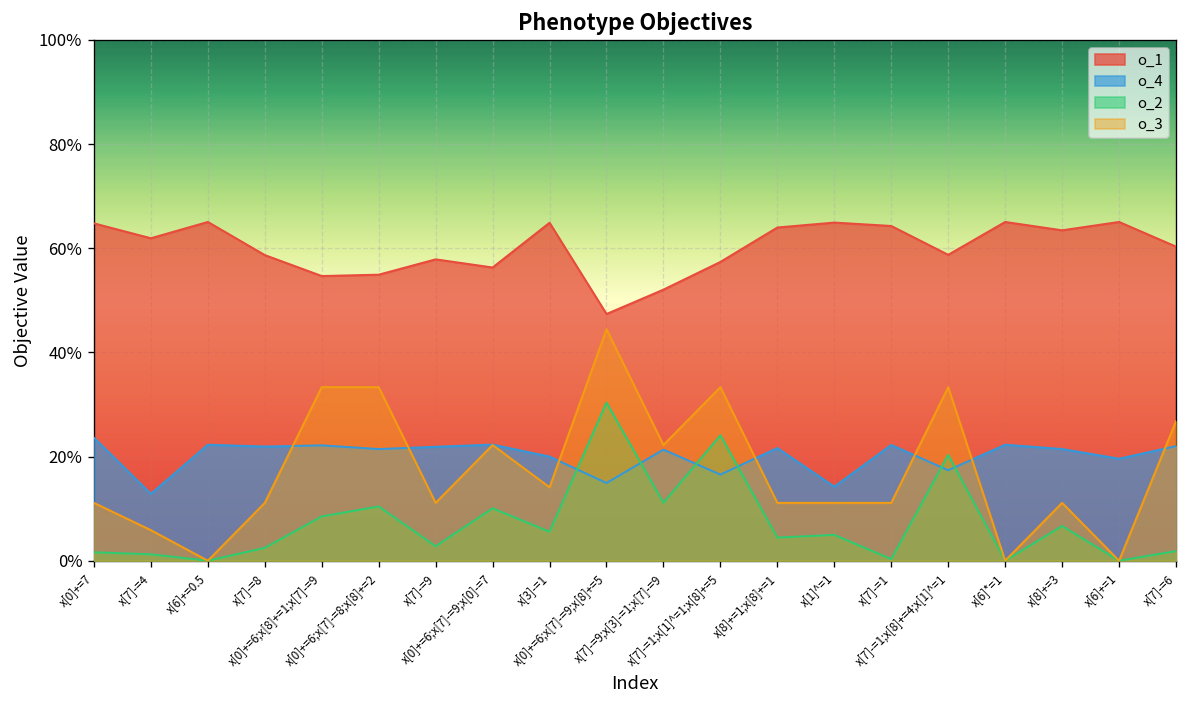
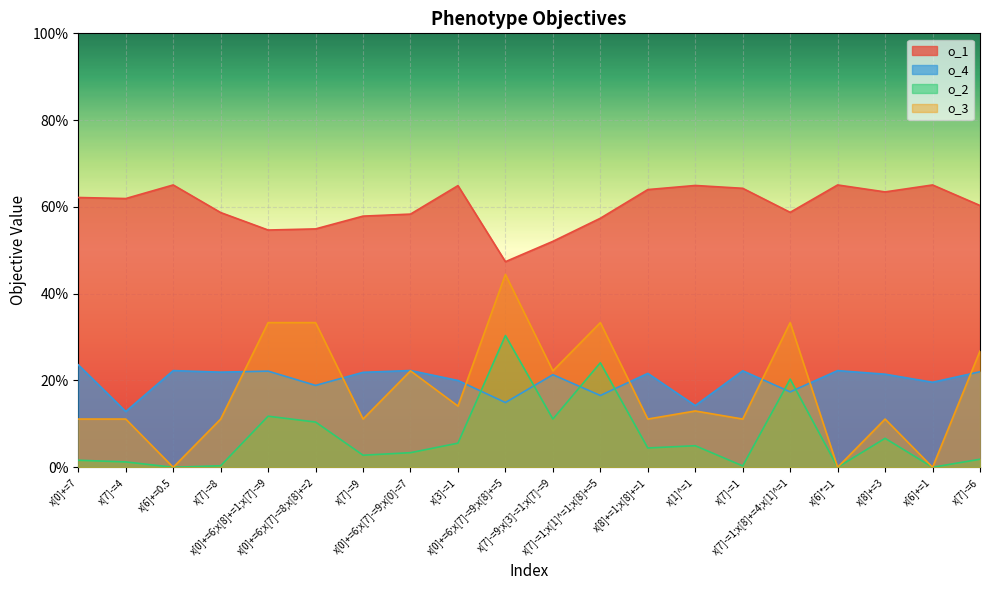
  {
    "o_1": {
-     "x[0]+=7": "65%",
+     "x[0]+=7": "62%",
      "x[7]-=4": "62%",
      "x[6]+=0.5": "65%",
      "x[7]-=8": "59%",
      "x[0]+=6;x[8]+=1;x[7]-=9": "55%",
      "x[0]+=6;x[7]-=8;x[8]+=2": "55%",
      "x[7]-=9": "58%",
-     "x[0]+=6;x[7]-=9;x[0]-=7": "56%",
+     "x[0]+=6;x[7]-=9;x[0]-=7": "58%",
      "x[3]-=1": "65%",
      "x[0]+=6;x[7]-=9;x[8]+=5": "47%",
      "x[7]-=9;x[3]-=1;x[7]-=9": "52%",
      "x[7]-=1;x[1]^=1;x[8]+=5": "57%",
      "x[8]+=1;x[8]+=1": "64%",
      "x[1]^=1": "65%",
      "x[7]-=1": "64%",
      "x[7]-=1;x[8]+=4;x[1]^=1": "59%",
      "x[6]*=1": "65%",
      "x[8]+=3": "63%",
      "x[6]+=1": "65%",
      "x[7]-=6": "60%"
    },
    "o_4": {
      "x[0]+=7": "24%",
      "x[7]-=4": "13%",
      "x[6]+=0.5": "22%",
      "x[7]-=8": "22%",
      "x[0]+=6;x[8]+=1;x[7]-=9": "22%",
-     "x[0]+=6;x[7]-=8;x[8]+=2": "21%",
+     "x[0]+=6;x[7]-=8;x[8]+=2": "19%",
      "x[7]-=9": "22%",
      "x[3]-=1": "20%",
      "x[0]+=6;x[7]-=9;x[8]+=5": "15%",
      "x[7]-=9;x[3]-=1;x[7]-=9": "21%",
      "x[7]-=1;x[1]^=1;x[8]+=5": "17%",
      "x[8]+=1;x[8]+=1": "22%",
      "x[1]^=1": "14%",
      "x[7]-=1": "22%",
      "x[7]-=1;x[8]+=4;x[1]^=1": "17%",
      "x[6]*=1": "22%",
      "x[8]+=3": "21%",
      "x[6]+=1": "20%",
      "x[7]-=6": "22%"
    },
    "o_2": {
      "x[0]+=7": "2%",
      "x[7]-=4": "1%",
-     "x[7]-=8": "2%",
-     "x[0]+=6;x[8]+=1;x[7]-=9": "9%",
+     "x[7]-=8": "0%",
+     "x[0]+=6;x[8]+=1;x[7]-=9": "12%",
      "x[0]+=6;x[7]-=8;x[8]+=2": "10%",
      "x[7]-=9": "3%",
-     "x[0]+=6;x[7]-=9;x[0]-=7": "10%",
+     "x[0]+=6;x[7]-=9;x[0]-=7": "3%",
      "x[3]-=1": "6%",
      "x[0]+=6;x[7]-=9;x[8]+=5": "30%",
      "x[7]-=9;x[3]-=1;x[7]-=9": "11%",
      "x[7]-=1;x[1]^=1;x[8]+=5": "24%",
      "x[8]+=1;x[8]+=1": "4%",
      "x[1]^=1": "5%",
      "x[7]-=1": "0%",
      "x[7]-=1;x[8]+=4;x[1]^=1": "20%",
      "x[8]+=3": "7%",
      "x[7]-=6": "2%"
    },
    "o_3": {
      "x[0]+=7": "11%",
-     "x[7]-=4": "6%",
+     "x[7]-=4": "11%",
      "x[7]-=8": "11%",
      "x[0]+=6;x[8]+=1;x[7]-=9": "33%",
      "x[0]+=6;x[7]-=8;x[8]+=2": "33%",
      "x[7]-=9": "11%",
      "x[3]-=1": "14%",
      "x[0]+=6;x[7]-=9;x[8]+=5": "44%",
      "x[7]-=9;x[3]-=1;x[7]-=9": "22%",
      "x[7]-=1;x[1]^=1;x[8]+=5": "33%",
      "x[8]+=1;x[8]+=1": "11%",
-     "x[1]^=1": "11%",
+     "x[1]^=1": "13%",
      "x[7]-=1": "11%",
      "x[7]-=1;x[8]+=4;x[1]^=1": "33%",
      "x[8]+=3": "11%",
      "x[7]-=6": "27%"
    }
  }
